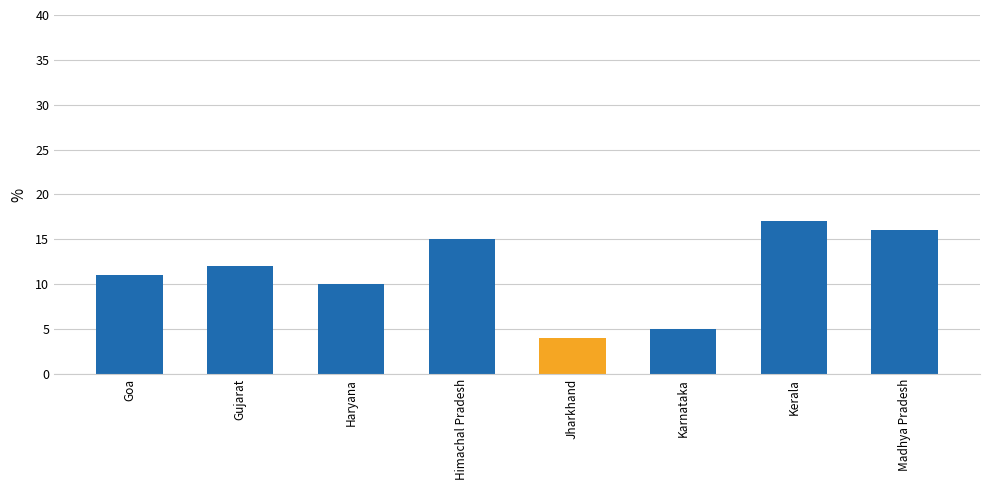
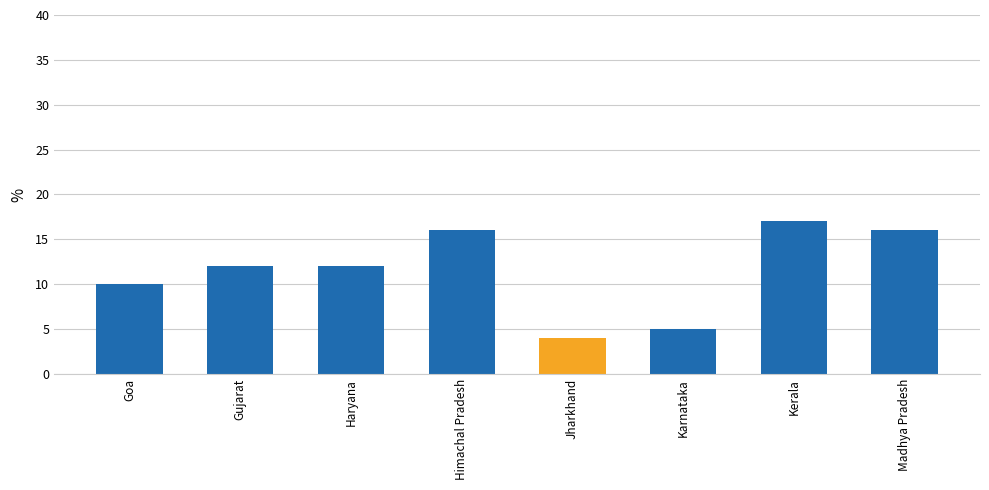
  {
-   "Goa": 11,
+   "Goa": 10,
    "Gujarat": 12,
-   "Haryana": 10,
-   "Himachal Pradesh": 15,
+   "Haryana": 12,
+   "Himachal Pradesh": 16,
    "Jharkhand": 4,
    "Karnataka": 5,
    "Kerala": 17,
    "Madhya Pradesh": 16
  }
